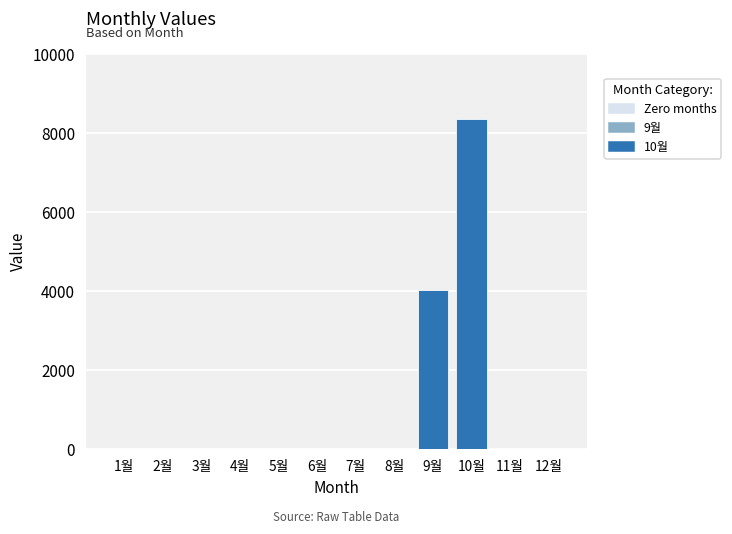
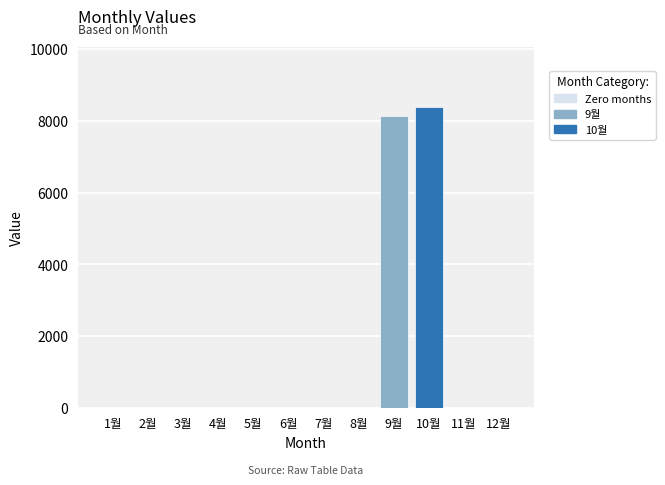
  {
    "1월": 0,
    "2월": 0,
    "3월": 0,
    "4월": 0,
    "5월": 0,
    "6월": 0,
    "7월": 0,
    "8월": 0,
-   "9월": 4000,
+   "9월": 8100,
    "10월": 8400,
    "11월": 0,
    "12월": 0
  }
